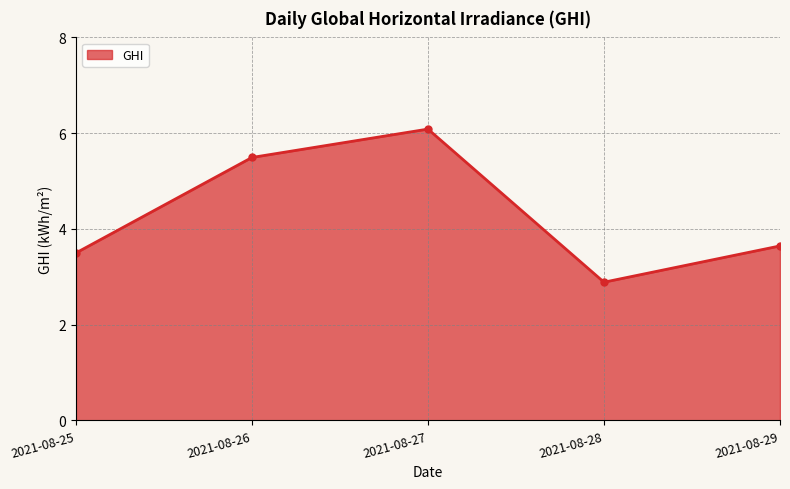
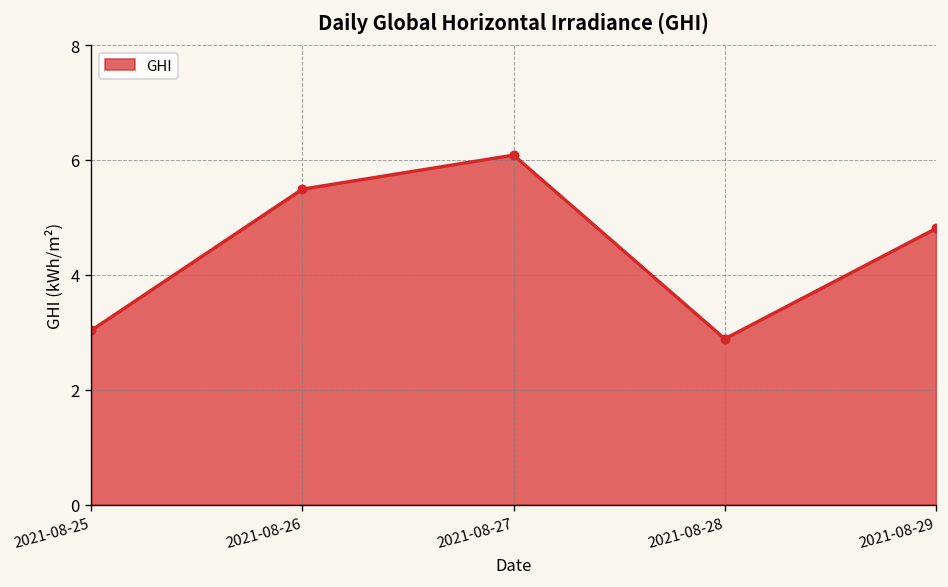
  {
-   "2021-08-25": 3.5,
+   "2021-08-25": 3.0,
    "2021-08-26": 5.5,
    "2021-08-27": 6.1,
    "2021-08-28": 2.9,
-   "2021-08-29": 3.6
+   "2021-08-29": 4.8
  }
